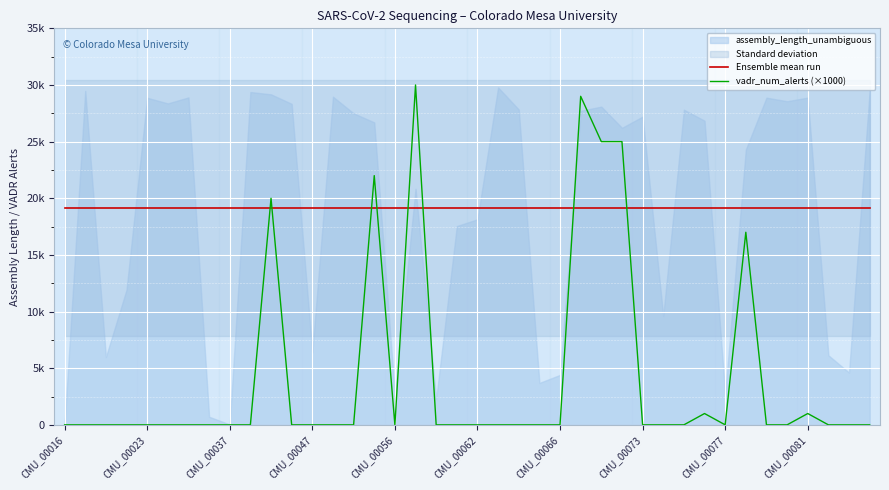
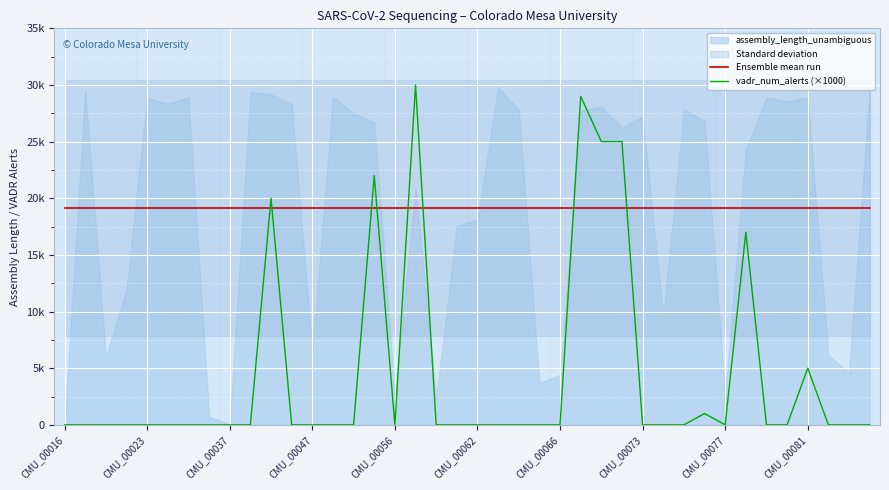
  {
    "Ensemble mean run": {
      "CMU_00016": 19100,
      "CMU_00023": 19100,
      "CMU_00037": 19100,
      "CMU_00047": 19100,
      "CMU_00056": 19100,
      "CMU_00062": 19100,
      "CMU_00066": 19100,
      "CMU_00073": 19100,
      "CMU_00077": 19100,
      "CMU_00081": 19100
    },
    "vadr_num_alerts (×1000)": {
      "CMU_00023": 0,
      "CMU_00047": 0,
      "CMU_00056": 0,
      "CMU_00062": 0,
      "CMU_00066": 0,
      "CMU_00073": 0,
      "CMU_00077": 0,
-     "CMU_00081": 1000
+     "CMU_00081": 5000
    }
  }
